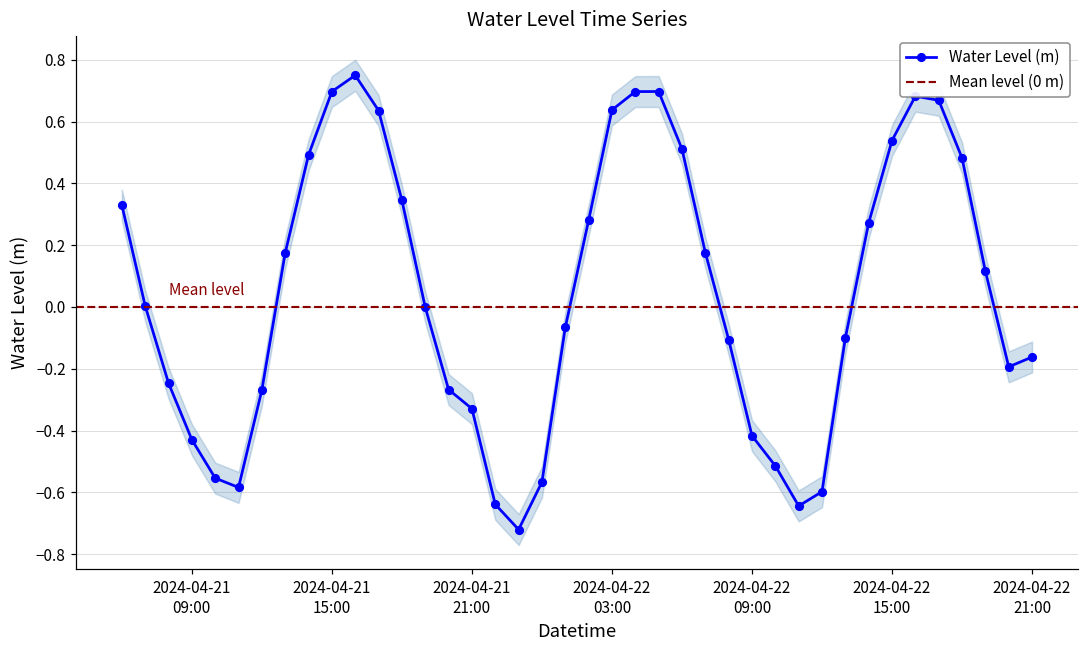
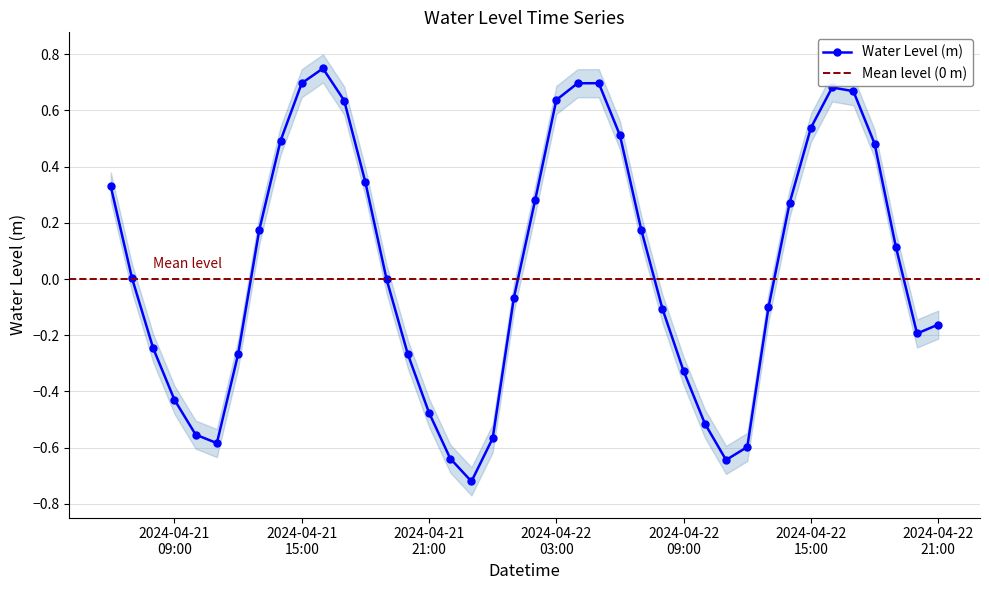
  {
    "Water Level (m)": {
      "2024-04-21 09:00": -0.43,
      "2024-04-21 15:00": 0.70,
-     "2024-04-21 21:00": -0.33,
+     "2024-04-21 21:00": -0.48,
      "2024-04-22 03:00": 0.64,
-     "2024-04-22 09:00": -0.42,
+     "2024-04-22 09:00": -0.33,
      "2024-04-22 15:00": 0.54,
      "2024-04-22 21:00": -0.16
    }
  }
